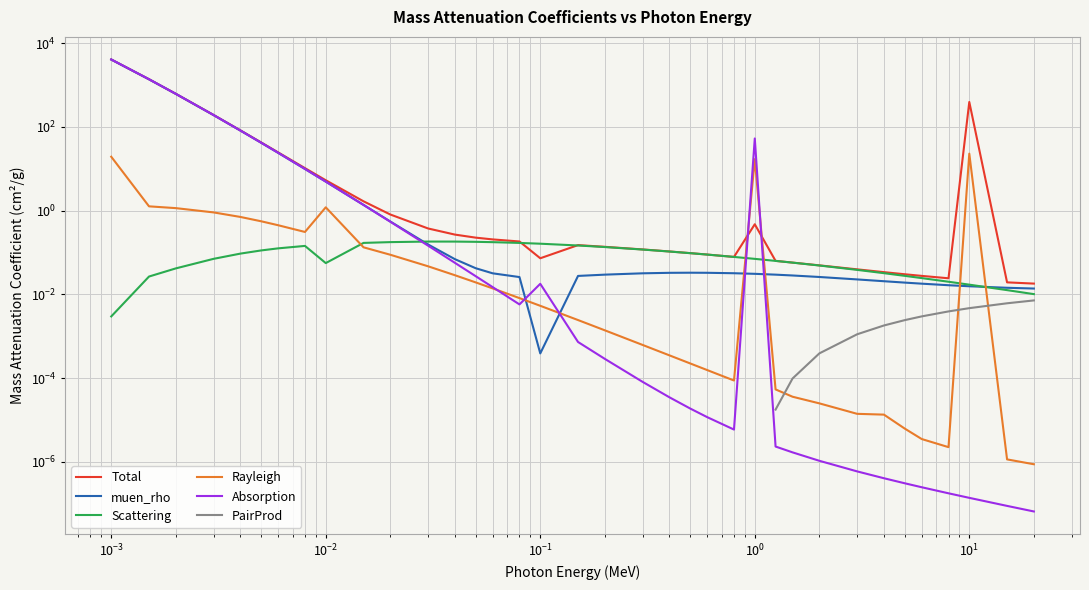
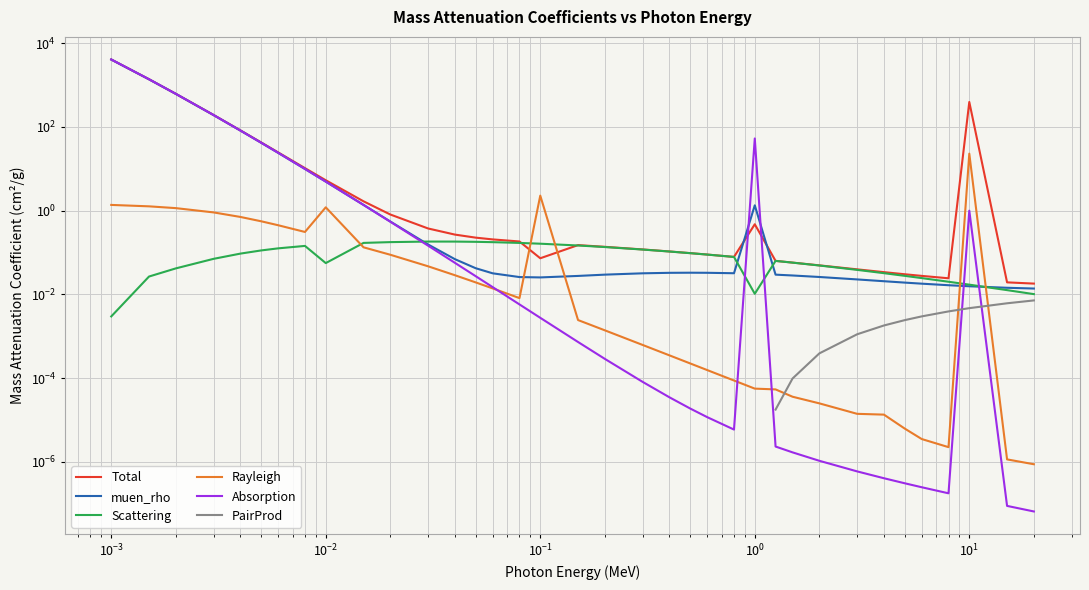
  {
    "Total": {
      "10^-1": 0.07,
      "10^0": 0.5,
      "10^1": 400
    },
    "muen_rho": {
-     "10^-1": 0.0004,
-     "10^0": 0.03
+     "10^-1": 0.03,
+     "10^0": 1.3
    },
    "Scattering": {
      "10^-3": 0.003,
      "10^-2": 0.06,
      "10^-1": 0.16,
-     "10^0": 0.07
+     "10^0": 0.010
    },
    "Rayleigh": {
-     "10^-3": 20,
+     "10^-3": 1.4,
      "10^-2": 1.2,
-     "10^-1": 0.005,
-     "10^0": 17,
+     "10^-1": 2,
+     "10^0": 0,
      "10^1": 20
    },
    "Absorption": {
-     "10^-1": 0.018,
+     "10^-1": 0.003,
      "10^0": 50,
-     "10^1": 0
+     "10^1": 1
    },
    "PairProd": {
      "10^1": 0.005
    }
  }
